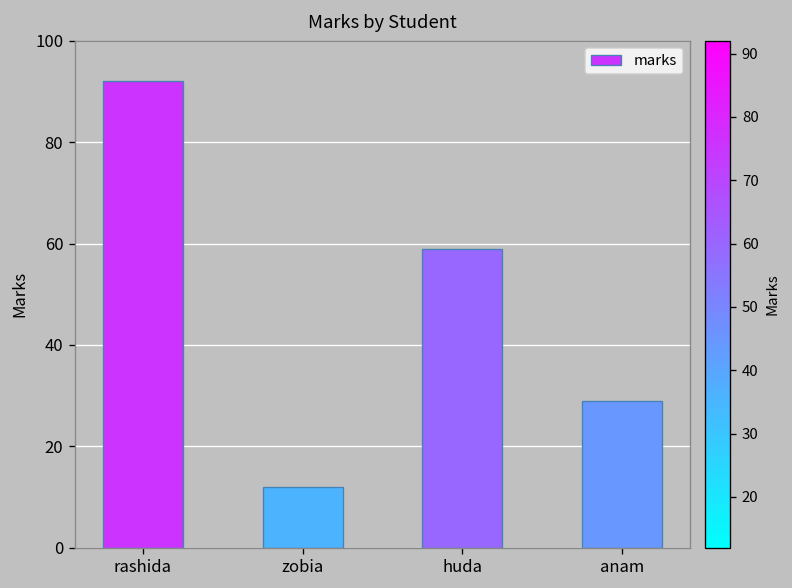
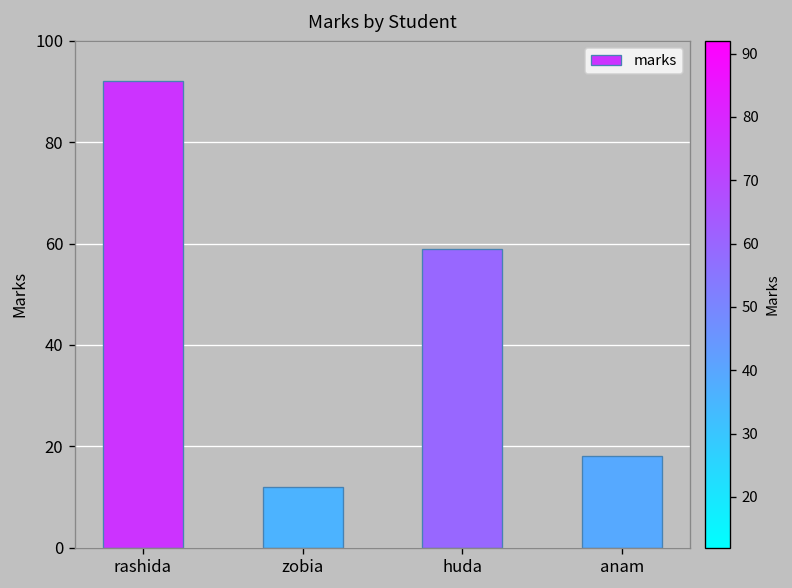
  {
    "rashida": 92,
    "zobia": 12,
    "huda": 59,
-   "anam": 29
+   "anam": 18
  }
